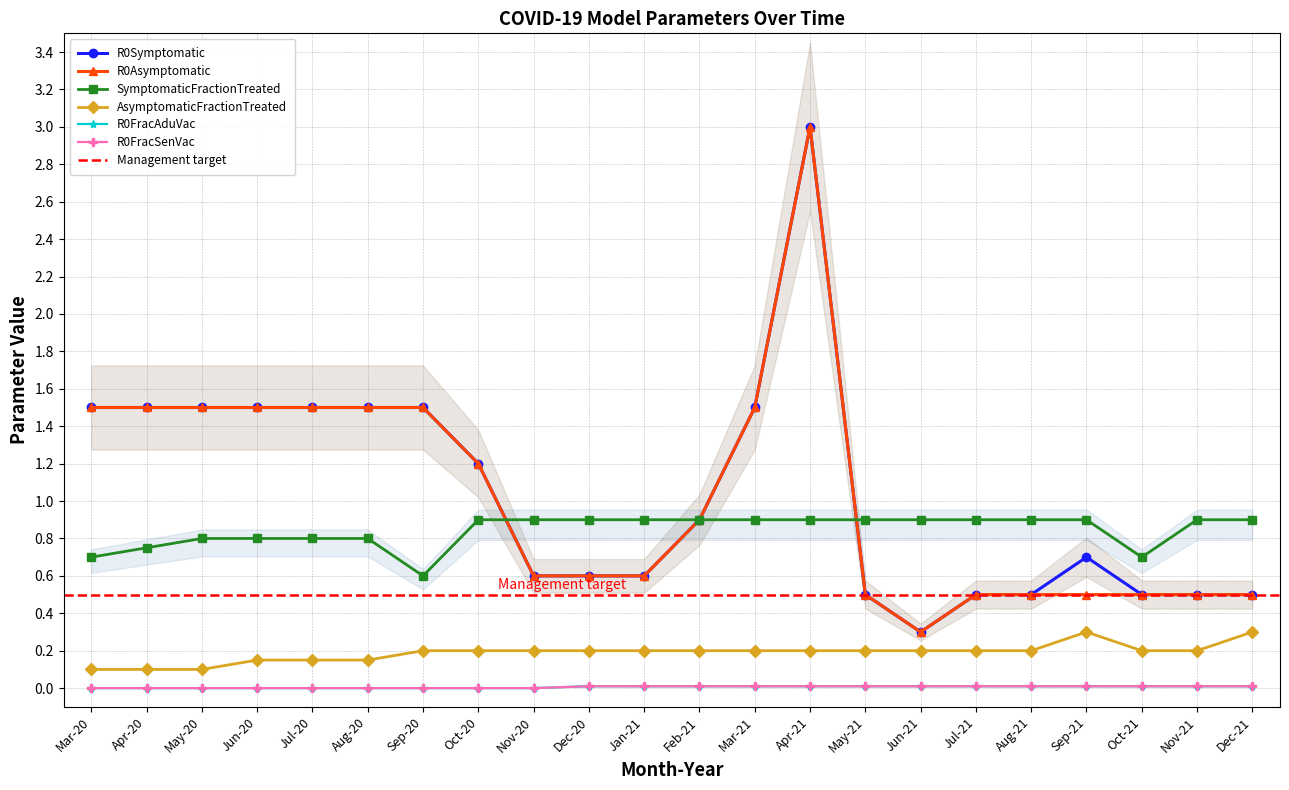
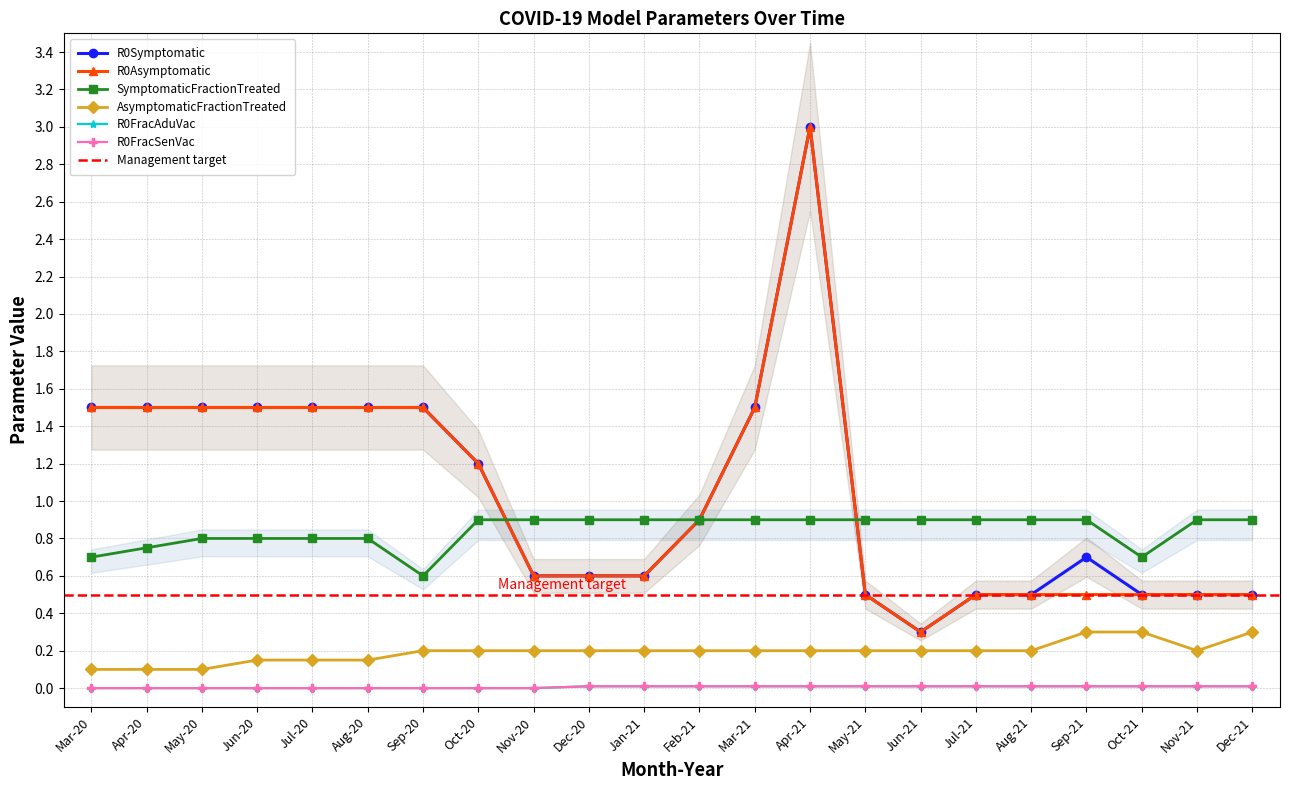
  {
    "R0Symptomatic": {
      "Sep-21": 0.7
    },
    "R0Asymptomatic": {
      "Sep-21": 0.5
    },
    "SymptomaticFractionTreated": {
      "Mar-20": 0.7,
      "Apr-20": 0.75,
      "May-20": 0.8,
      "Jun-20": 0.8,
      "Jul-20": 0.8,
      "Aug-20": 0.8,
      "Sep-20": 0.6,
      "Oct-20": 0.9,
      "Nov-20": 0.9,
      "Dec-20": 0.9,
      "Jan-21": 0.9,
      "Mar-21": 0.9,
      "Apr-21": 0.9,
      "May-21": 0.9,
      "Jun-21": 0.9,
      "Jul-21": 0.9,
      "Aug-21": 0.9,
      "Sep-21": 0.9,
      "Oct-21": 0.7,
      "Nov-21": 0.9,
      "Dec-21": 0.9
    },
    "AsymptomaticFractionTreated": {
      "Mar-20": 0.1,
      "Apr-20": 0.1,
      "May-20": 0.1,
      "Jun-20": 0.15,
      "Jul-20": 0.15,
      "Aug-20": 0.15,
      "Sep-20": 0.2,
      "Oct-20": 0.2,
      "Nov-20": 0.2,
      "Dec-20": 0.2,
      "Jan-21": 0.2,
      "Feb-21": 0.2,
      "Mar-21": 0.2,
      "Apr-21": 0.2,
      "May-21": 0.2,
      "Jun-21": 0.2,
      "Jul-21": 0.2,
      "Aug-21": 0.2,
      "Sep-21": 0.3,
-     "Oct-21": 0.2,
+     "Oct-21": 0.3,
      "Nov-21": 0.2,
      "Dec-21": 0.3
    },
    "R0FracSenVac": {
      "Mar-20": 0.0,
      "Apr-20": 0.0,
      "May-20": 0.0,
      "Jun-20": 0.0,
      "Jul-20": 0.0,
      "Aug-20": 0.0,
      "Sep-20": 0.0,
      "Oct-20": 0.0,
      "Nov-20": 0.0,
      "Dec-20": 0.0,
      "Jan-21": 0.0,
      "Feb-21": 0.0,
      "Mar-21": 0.0,
      "Apr-21": 0.0,
      "May-21": 0.0,
      "Jun-21": 0.0,
      "Jul-21": 0.0,
      "Aug-21": 0.0,
      "Sep-21": 0.0,
      "Oct-21": 0.0,
      "Nov-21": 0.0,
      "Dec-21": 0.0
    }
  }
